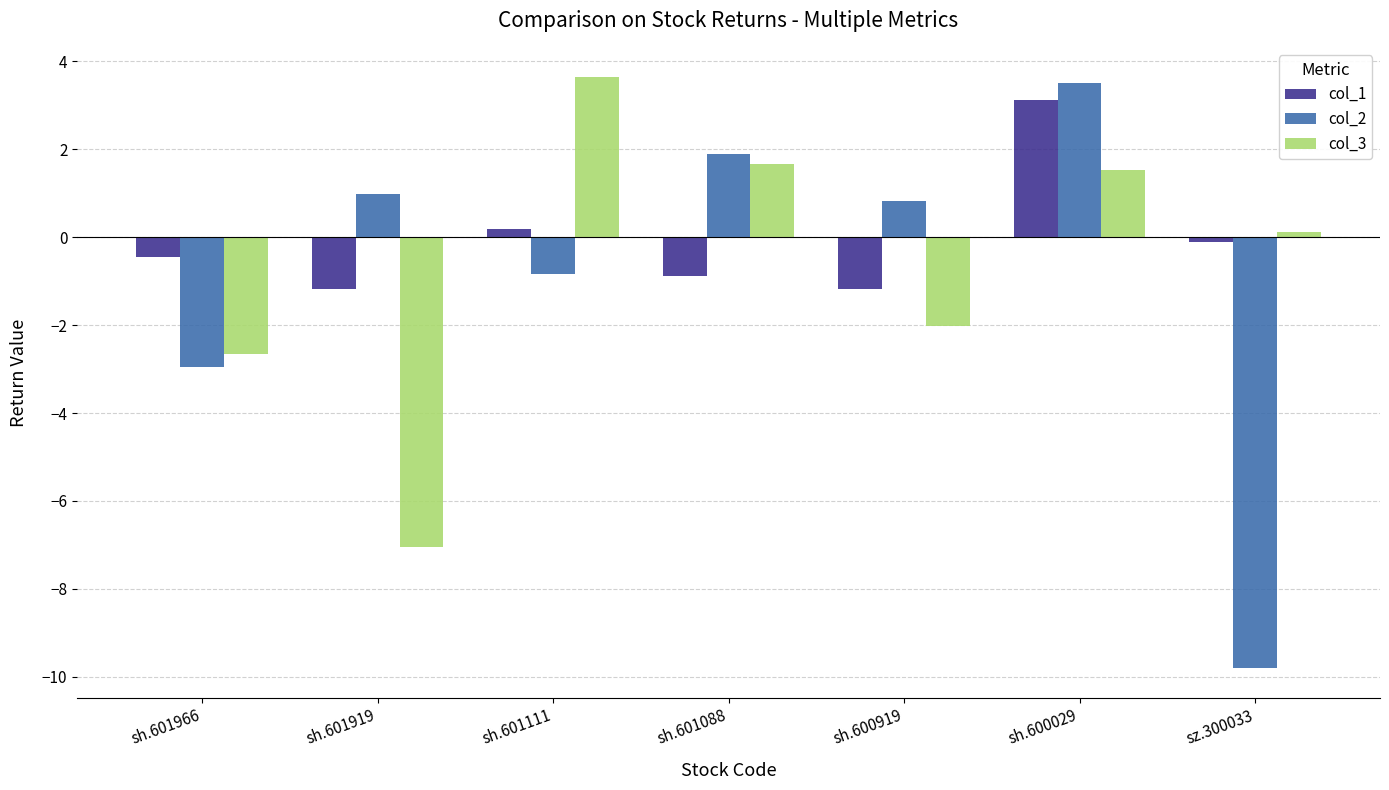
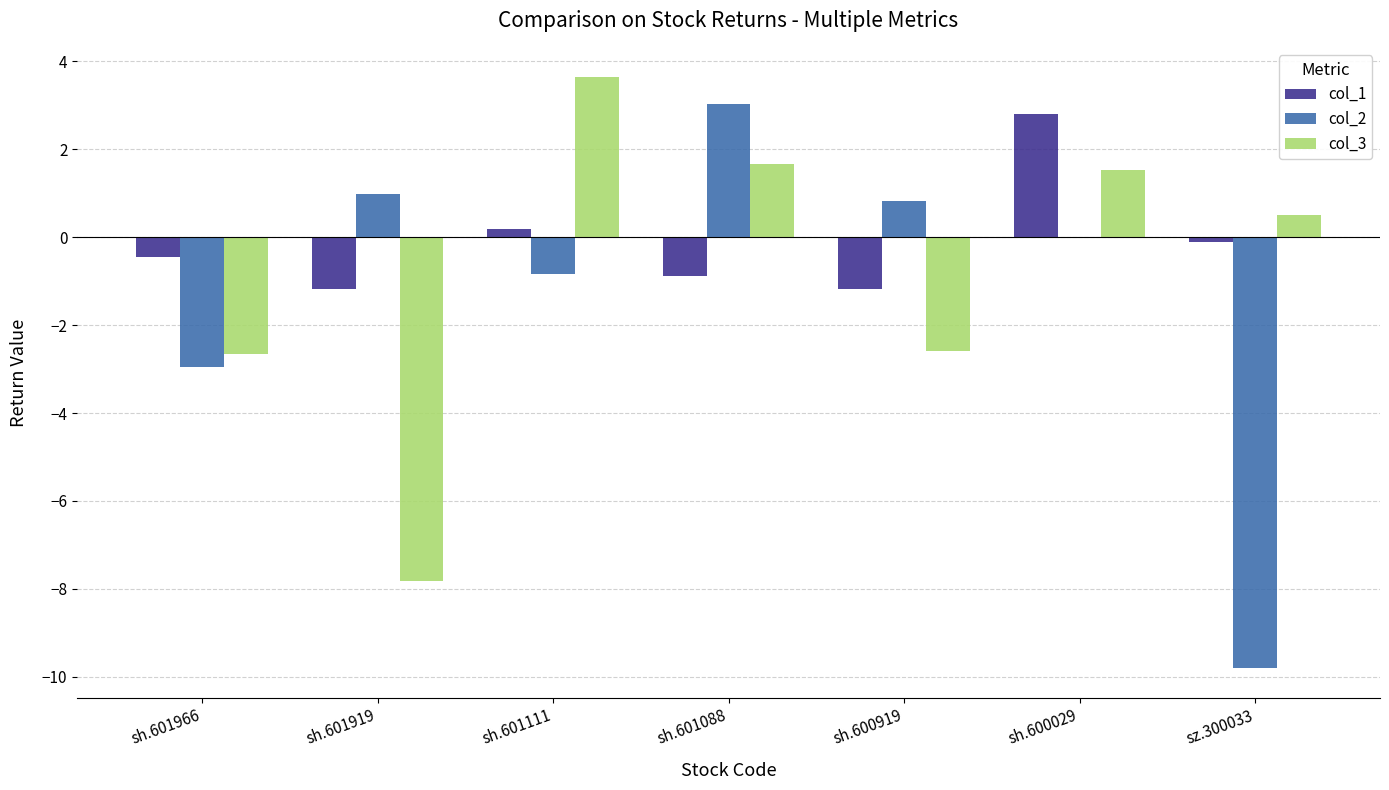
  {
    "col_1": {
      "sh.601966": -0.4,
      "sh.601919": -1.2,
      "sh.601111": 0.2,
      "sh.601088": -0.9,
      "sh.600919": -1.2,
-     "sh.600029": 3.1,
+     "sh.600029": 2.8,
      "sz.300033": -0.1
    },
    "col_2": {
      "sh.601966": -2.9,
      "sh.601919": 1.0,
      "sh.601111": -0.8,
-     "sh.601088": 1.9,
+     "sh.601088": 3.0,
      "sh.600919": 0.8,
-     "sh.600029": 3.5,
+     "sh.600029": 0.0,
      "sz.300033": -9.8
    },
    "col_3": {
      "sh.601966": -2.6,
-     "sh.601919": -7.0,
+     "sh.601919": -7.8,
      "sh.601111": 3.6,
      "sh.601088": 1.7,
-     "sh.600919": -2.0,
+     "sh.600919": -2.6,
      "sh.600029": 1.5,
-     "sz.300033": 0.1
+     "sz.300033": 0.5
    }
  }
